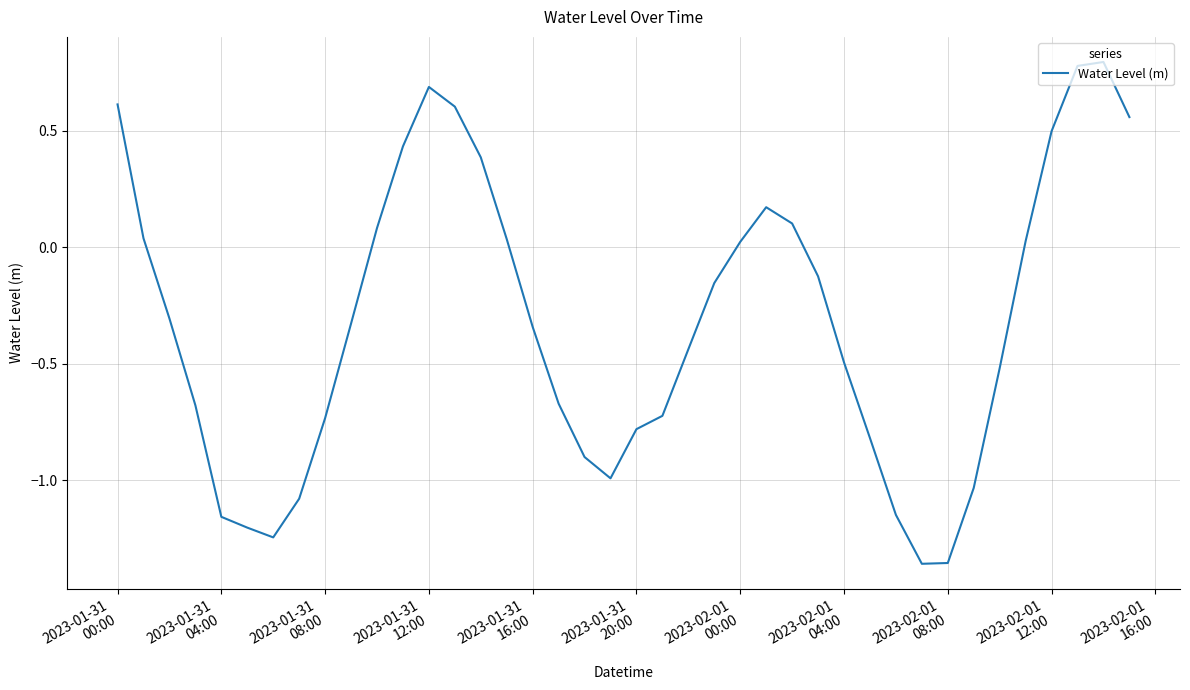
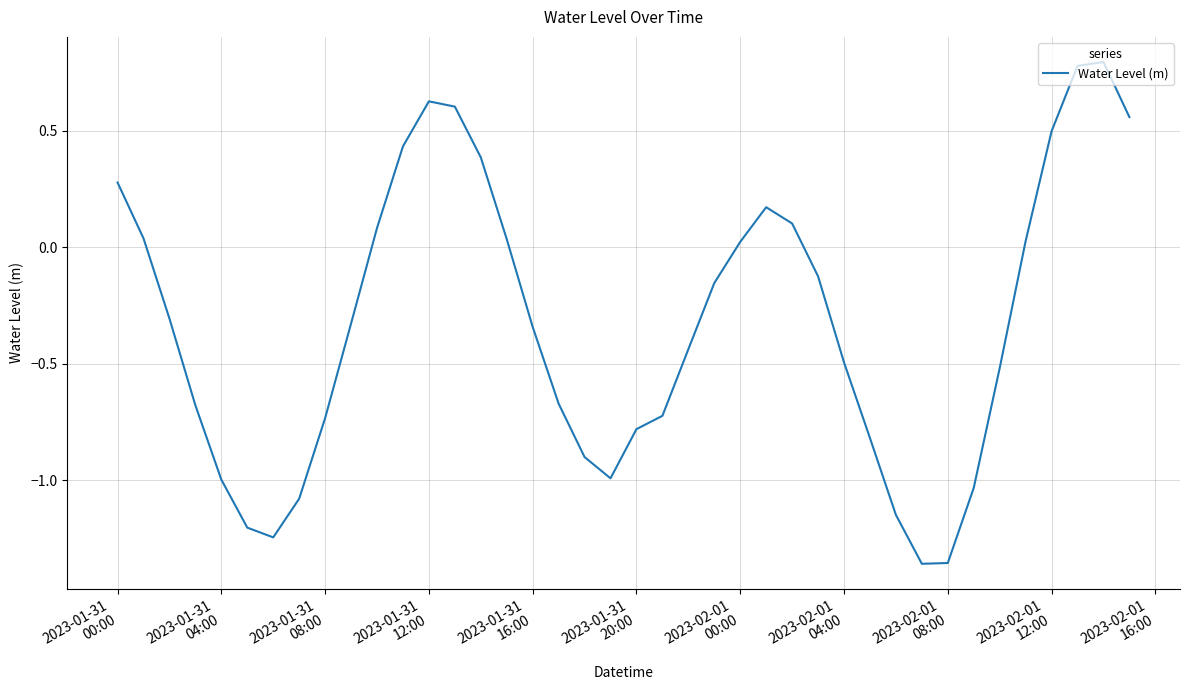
  {
-   "2023-01-31 00:00": 0.61,
-   "2023-01-31 04:00": -1.16,
+   "2023-01-31 00:00": 0.28,
+   "2023-01-31 04:00": -1.00,
    "2023-01-31 08:00": -0.73,
-   "2023-01-31 12:00": 0.69,
+   "2023-01-31 12:00": 0.63,
    "2023-01-31 16:00": -0.34,
    "2023-01-31 20:00": -0.78,
    "2023-02-01 00:00": 0.02,
    "2023-02-01 04:00": -0.49,
    "2023-02-01 08:00": -1.35,
    "2023-02-01 12:00": 0.50
  }
